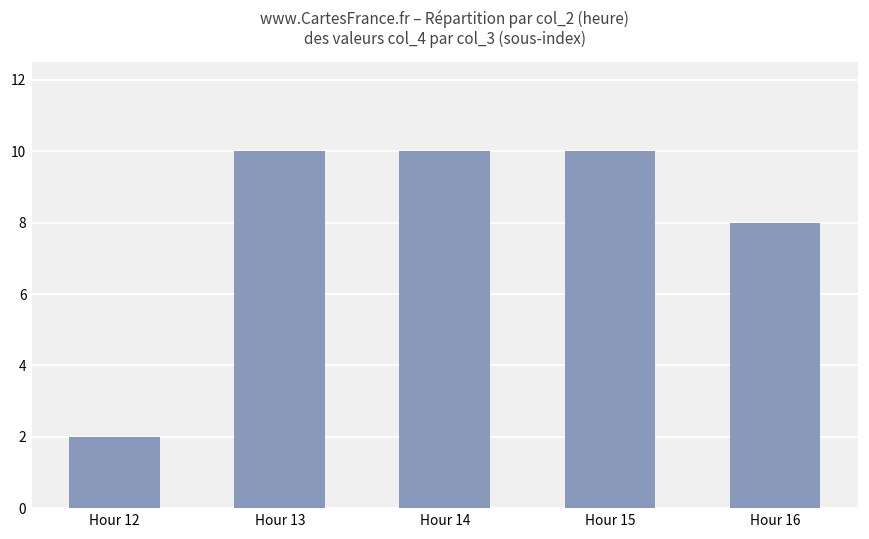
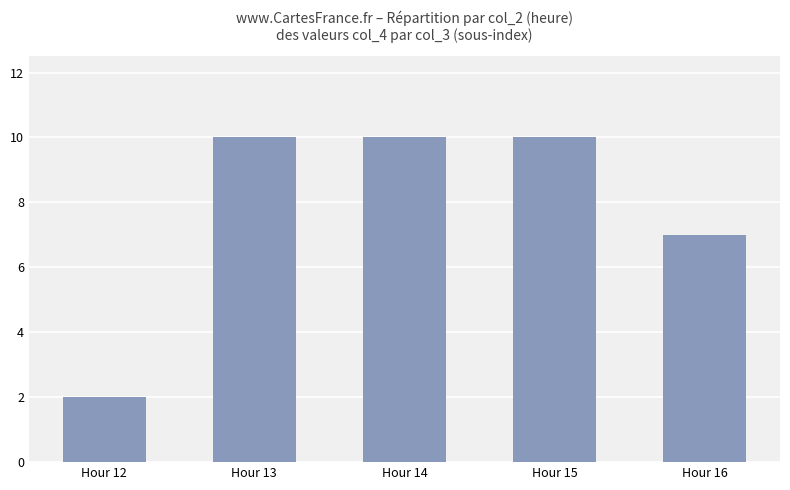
  {
    "Hour 12": 2,
    "Hour 13": 10,
    "Hour 14": 10,
    "Hour 15": 10,
-   "Hour 16": 8
+   "Hour 16": 7
  }
